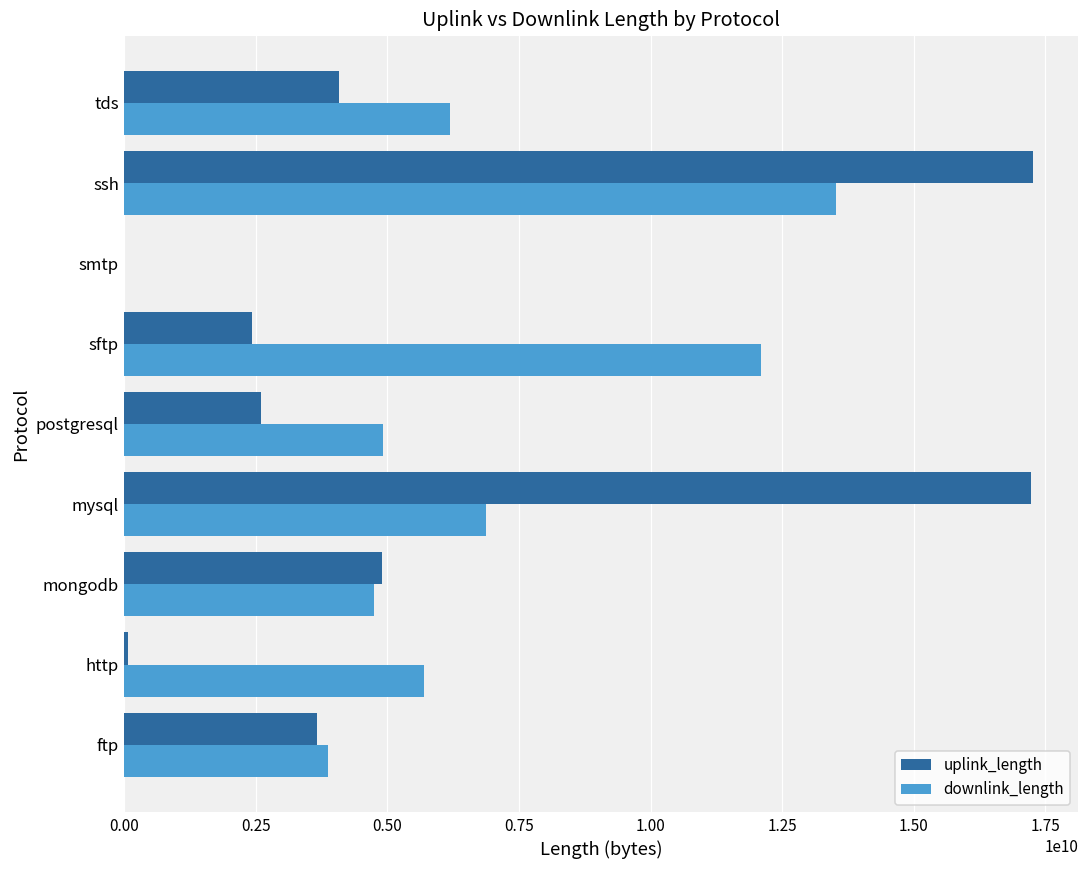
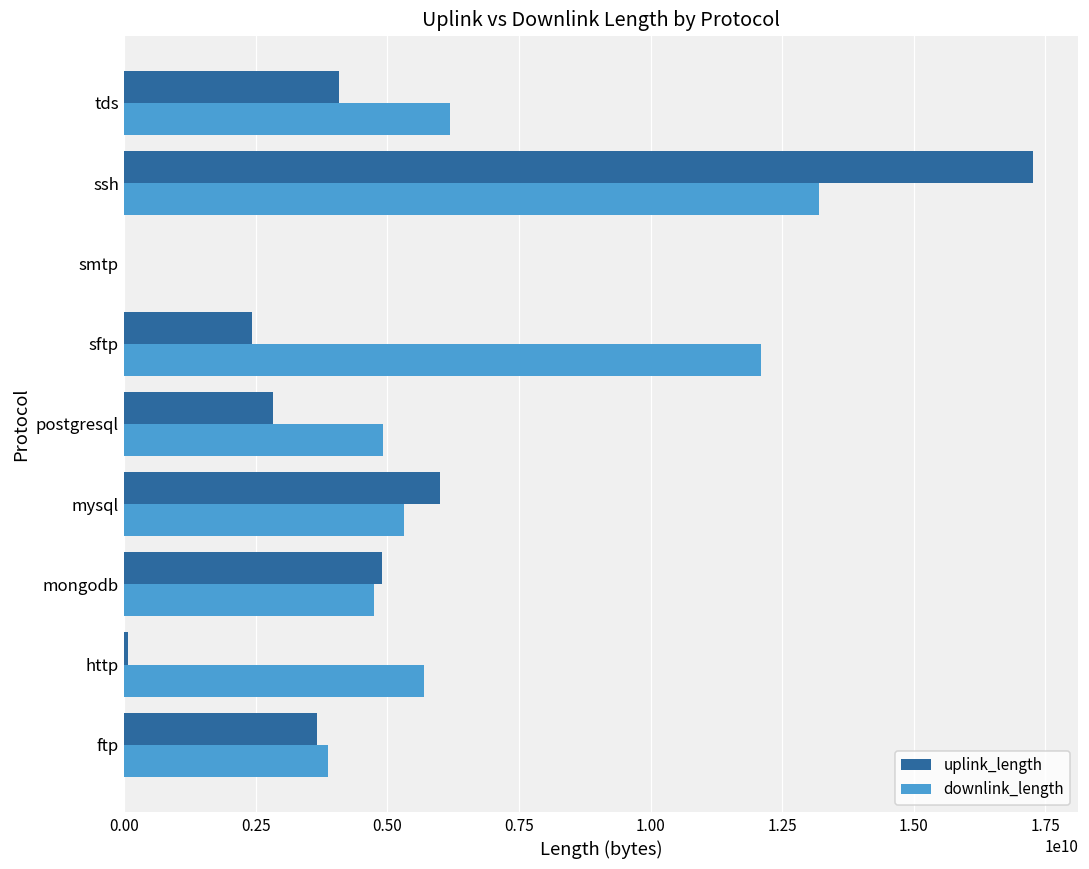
  {
    "uplink_length": {
      "tds": 4100000000,
      "ssh": 17300000000,
      "sftp": 2400000000,
-     "postgresql": 2600000000,
-     "mysql": 17200000000,
+     "postgresql": 2800000000,
+     "mysql": 6000000000,
      "mongodb": 4900000000,
      "http": 100000000,
      "ftp": 3700000000
    },
    "downlink_length": {
      "tds": 6200000000,
-     "ssh": 13500000000,
+     "ssh": 13200000000,
      "sftp": 12100000000,
      "postgresql": 4900000000,
-     "mysql": 6900000000,
+     "mysql": 5300000000,
      "mongodb": 4700000000,
      "http": 5700000000,
      "ftp": 3900000000
    }
  }
